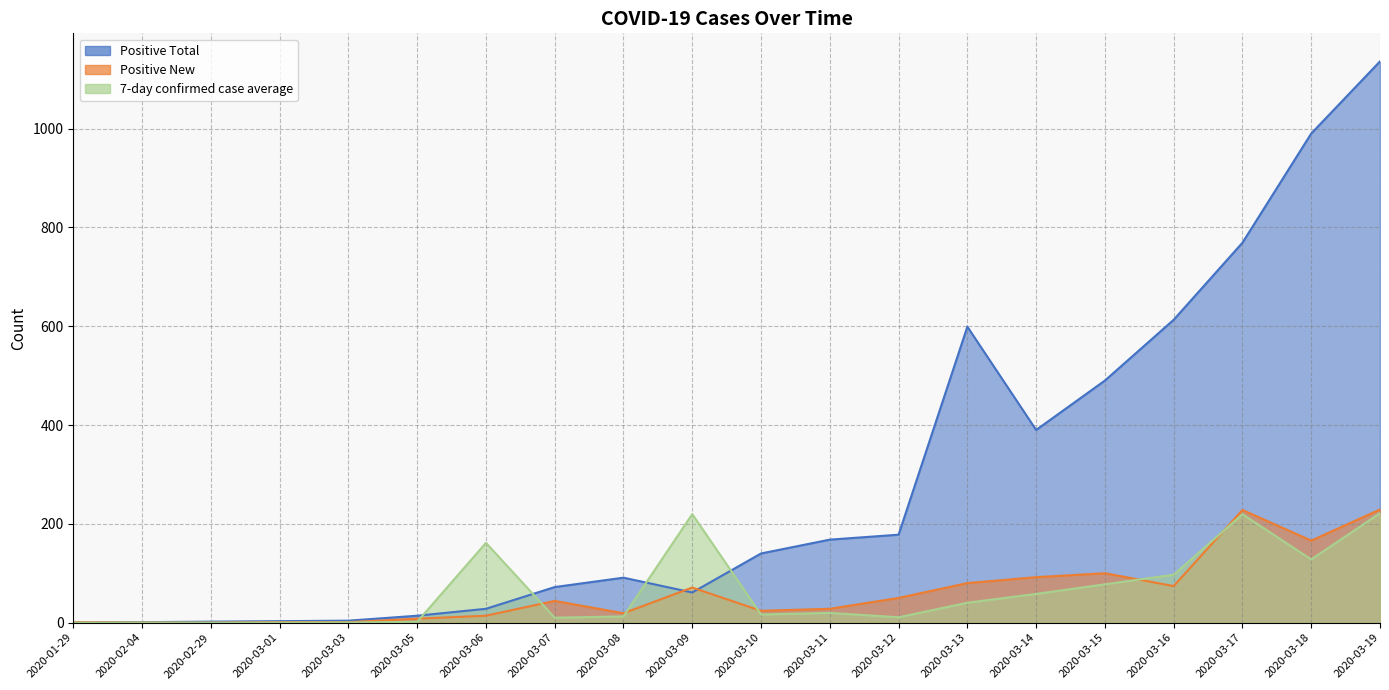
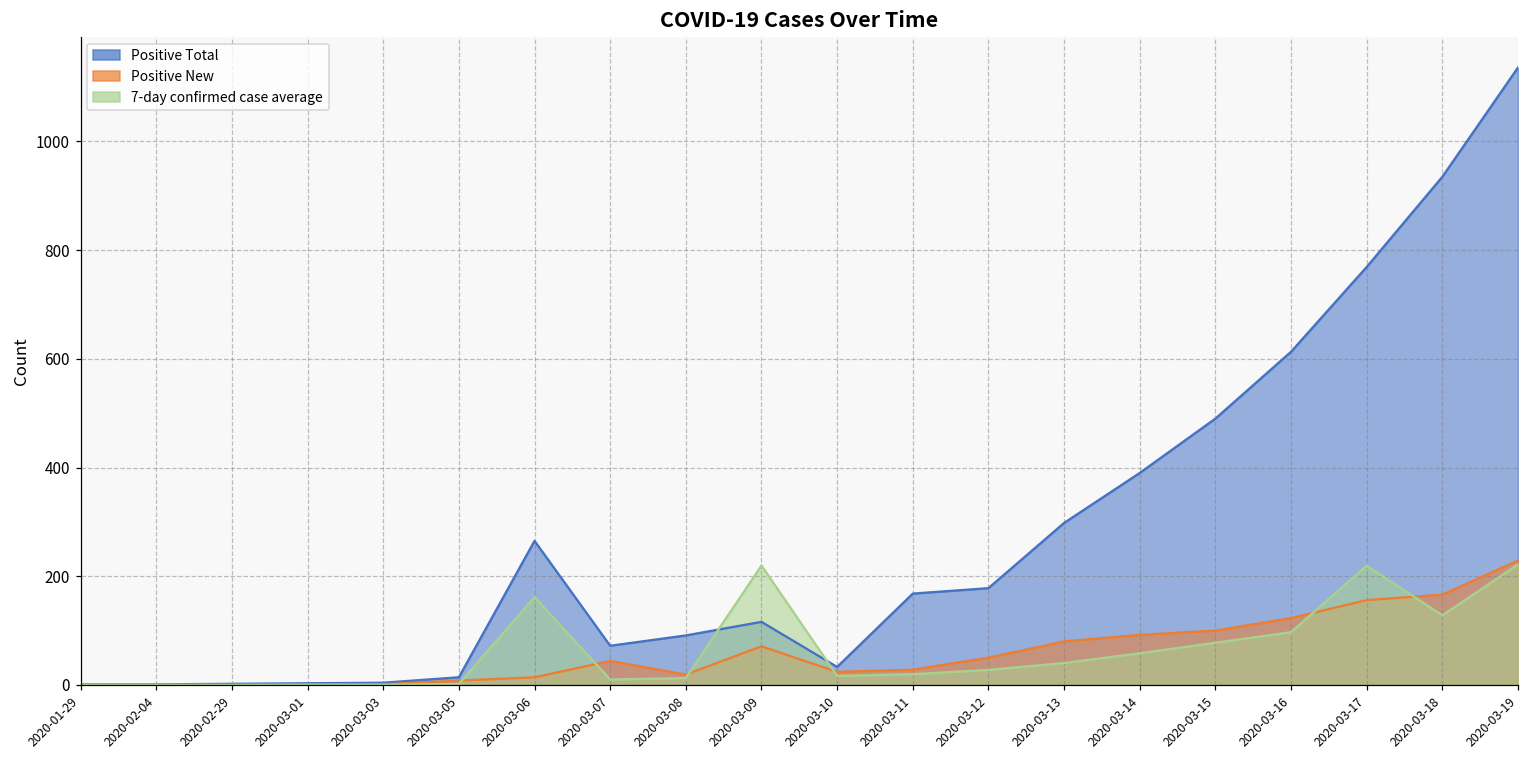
  {
    "Positive Total": {
      "2020-03-05": 10,
-     "2020-03-06": 30,
+     "2020-03-06": 270,
      "2020-03-07": 70,
      "2020-03-08": 90,
-     "2020-03-09": 60,
-     "2020-03-10": 140,
+     "2020-03-09": 120,
+     "2020-03-10": 30,
      "2020-03-11": 170,
      "2020-03-12": 180,
-     "2020-03-13": 600,
+     "2020-03-13": 300,
      "2020-03-14": 390,
      "2020-03-15": 490,
      "2020-03-16": 610,
      "2020-03-17": 770,
-     "2020-03-18": 990,
+     "2020-03-18": 940,
      "2020-03-19": 1140
    },
    "Positive New": {
      "2020-03-05": 10,
      "2020-03-06": 10,
      "2020-03-07": 40,
      "2020-03-08": 20,
      "2020-03-09": 70,
      "2020-03-10": 20,
      "2020-03-11": 30,
      "2020-03-12": 50,
      "2020-03-13": 80,
      "2020-03-14": 90,
      "2020-03-15": 100,
-     "2020-03-16": 70,
-     "2020-03-17": 230,
+     "2020-03-16": 120,
+     "2020-03-17": 160,
      "2020-03-18": 170,
      "2020-03-19": 230
    },
    "7-day confirmed case average": {
      "2020-03-05": 0,
      "2020-03-06": 160,
      "2020-03-07": 10,
      "2020-03-08": 10,
      "2020-03-09": 220,
      "2020-03-10": 20,
      "2020-03-11": 20,
-     "2020-03-12": 10,
+     "2020-03-12": 30,
      "2020-03-13": 40,
      "2020-03-14": 60,
      "2020-03-15": 80,
      "2020-03-16": 100,
      "2020-03-17": 220,
      "2020-03-18": 130,
      "2020-03-19": 220
    }
  }
